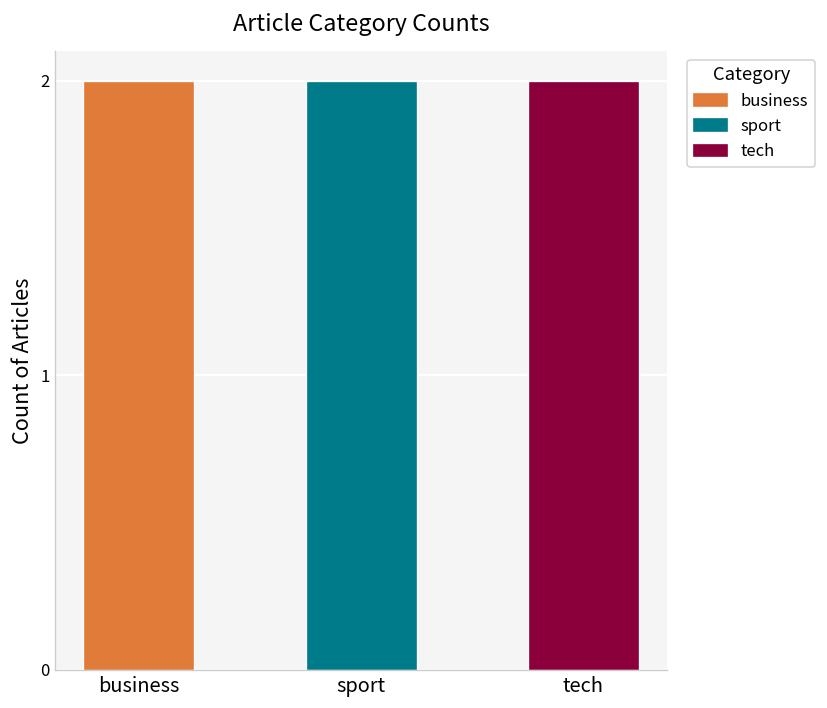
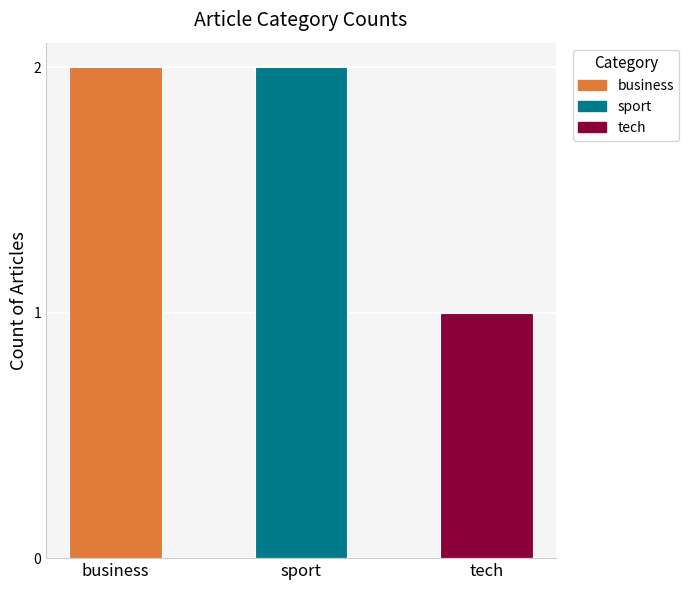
  {
    "business": 2,
    "sport": 2,
-   "tech": 2
+   "tech": 1
  }
